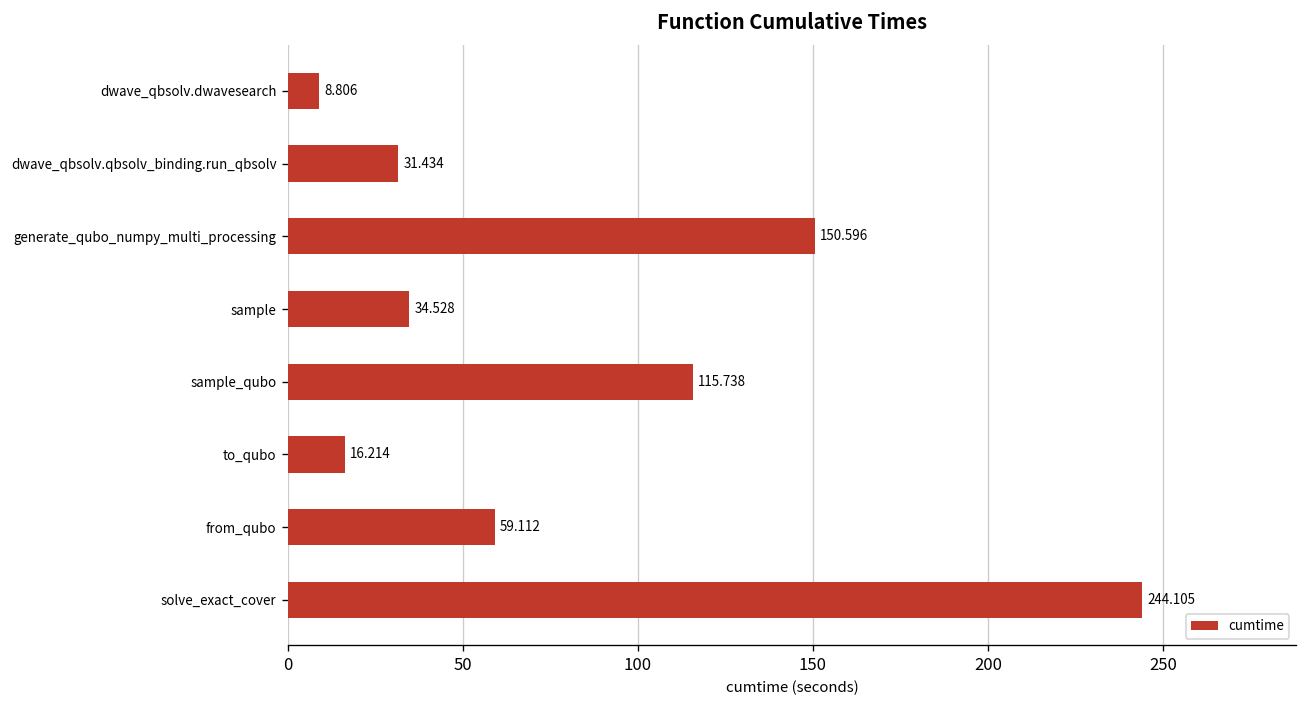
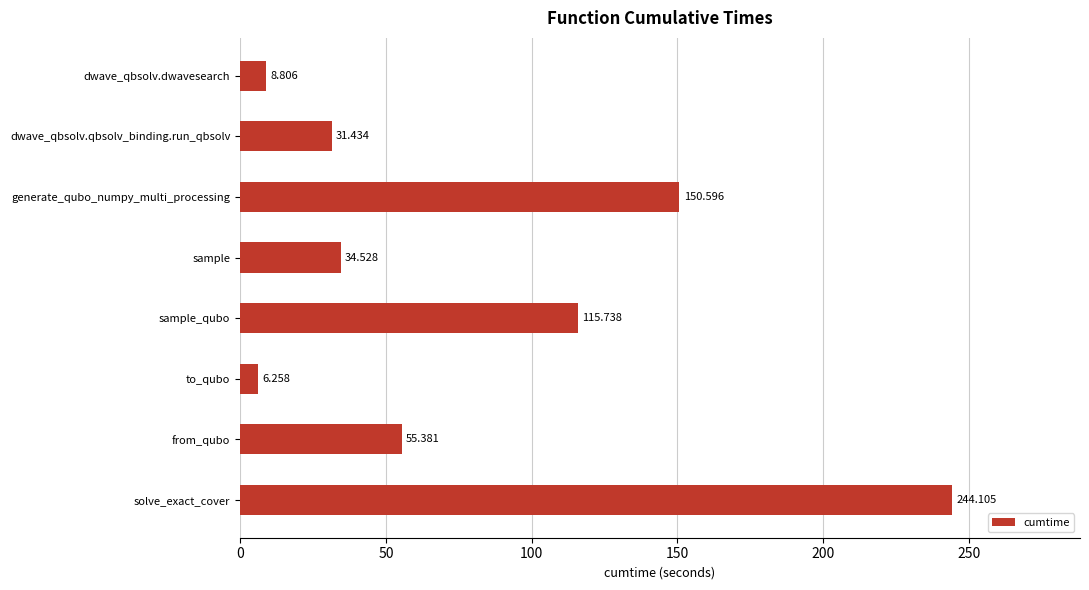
  {
    "dwave_qbsolv.dwavesearch": 8.806,
    "dwave_qbsolv.qbsolv_binding.run_qbsolv": 31.434,
    "generate_qubo_numpy_multi_processing": 150.596,
    "sample": 34.528,
    "sample_qubo": 115.738,
-   "to_qubo": 16.214,
-   "from_qubo": 59.112,
+   "to_qubo": 6.258,
+   "from_qubo": 55.381,
    "solve_exact_cover": 244.105
  }
